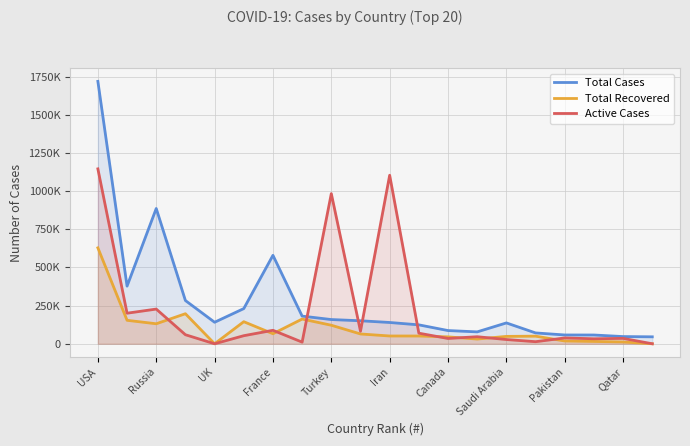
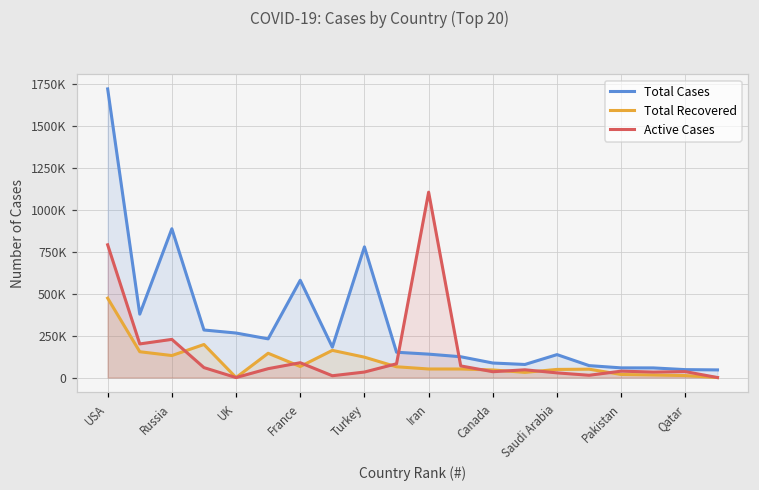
  {
    "Total Cases": {
      "USA": 1720000,
      "Russia": 890000,
-     "UK": 140000,
+     "UK": 270000,
      "France": 580000,
-     "Turkey": 160000,
+     "Turkey": 780000,
      "Iran": 140000,
      "Canada": 90000,
      "Saudi Arabia": 140000,
      "Pakistan": 60000
    },
    "Total Recovered": {
-     "USA": 630000,
+     "USA": 470000,
      "Russia": 130000,
      "France": 70000,
      "Turkey": 120000,
      "Iran": 50000,
      "Saudi Arabia": 50000,
      "Pakistan": 20000,
      "Qatar": 10000
    },
    "Active Cases": {
-     "USA": 1150000,
+     "USA": 790000,
      "Russia": 230000,
      "France": 90000,
-     "Turkey": 980000,
+     "Turkey": 30000,
      "Iran": 1100000,
      "Saudi Arabia": 30000,
      "Pakistan": 40000
    }
  }
